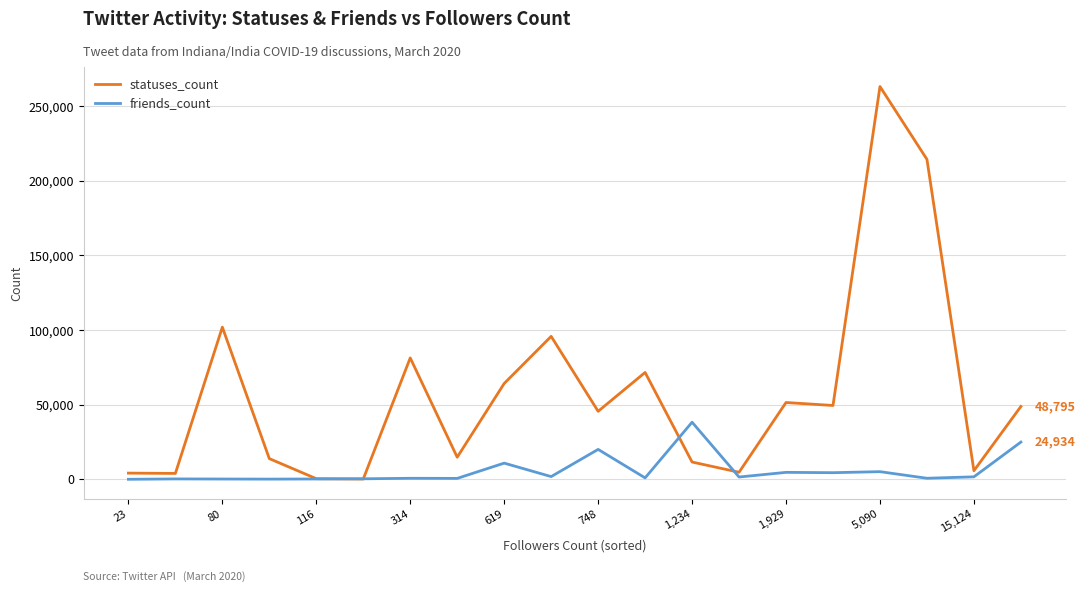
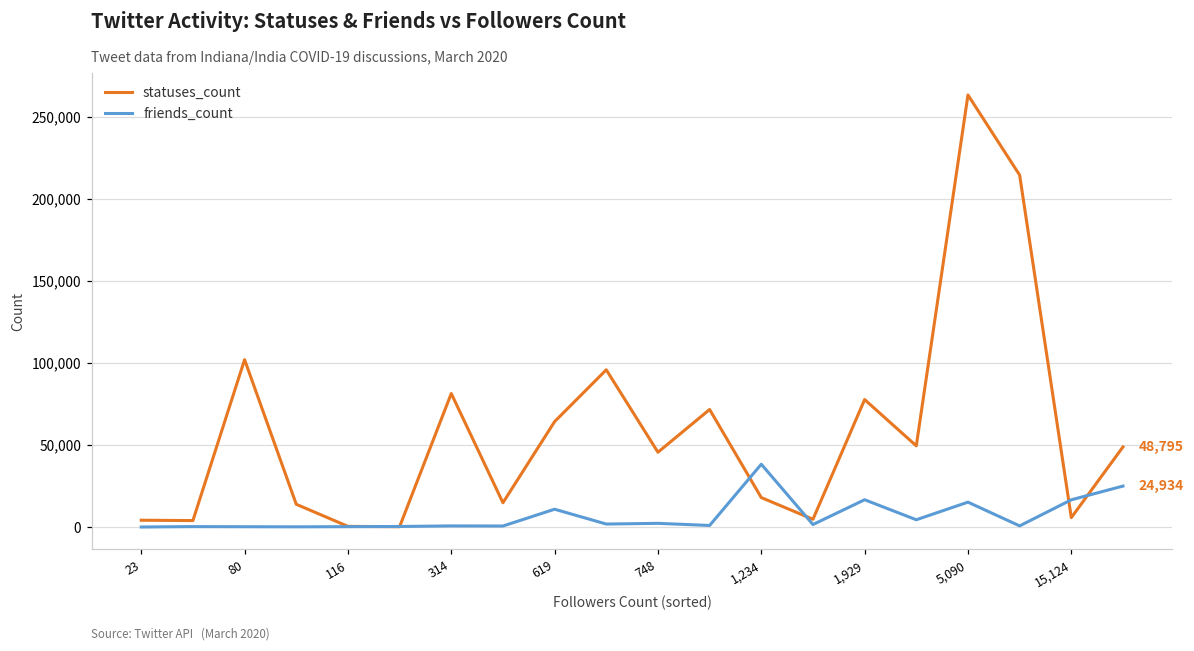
  {
    "statuses_count": {
      "23": "4,000",
      "80": "102,000",
      "314": "81,000",
      "619": "64,000",
      "748": "46,000",
-     "1,234": "12,000",
-     "1,929": "51,000",
+     "1,234": "18,000",
+     "1,929": "78,000",
      "5,090": "263,000",
      "15,124": "6,000"
    },
    "friends_count": {
      "23": "0",
      "80": "0",
      "314": "1,000",
      "619": "11,000",
-     "748": "20,000",
+     "748": "2,000",
      "1,234": "38,000",
-     "1,929": "5,000",
-     "5,090": "5,000",
-     "15,124": "2,000"
+     "1,929": "17,000",
+     "5,090": "15,000",
+     "15,124": "17,000"
    }
  }
